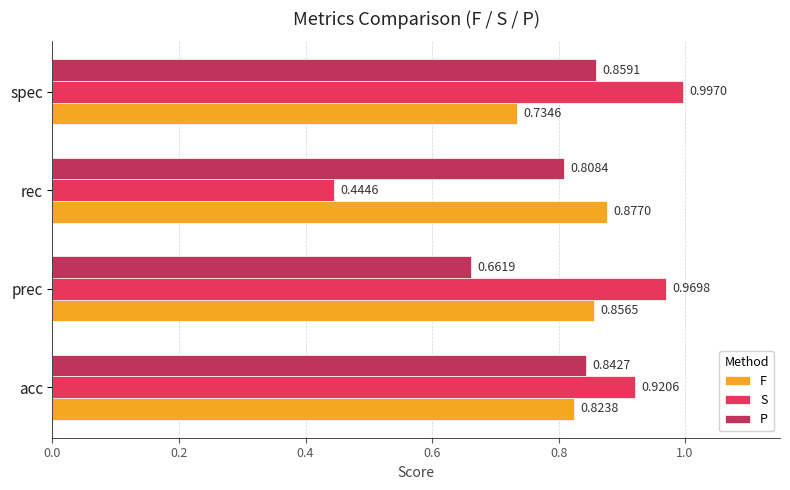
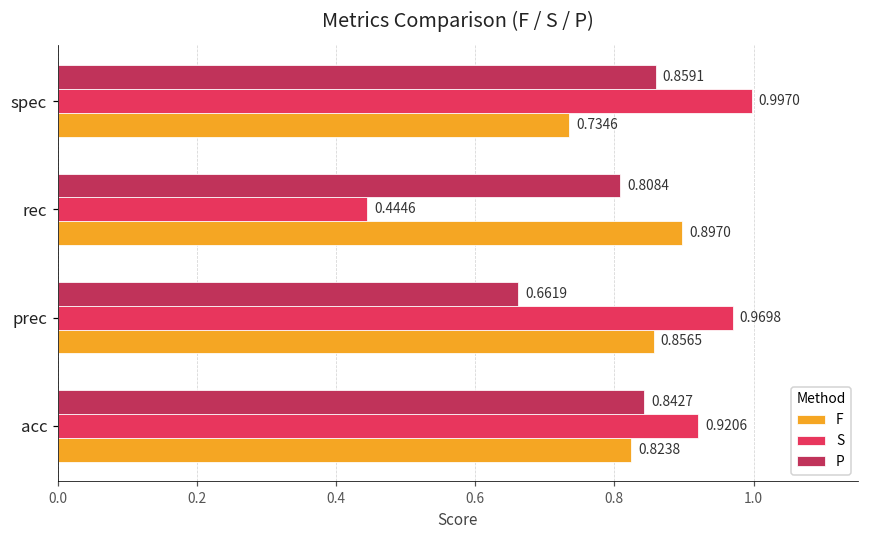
  {
    "F": {
      "spec": 0.7346,
-     "rec": 0.8770,
+     "rec": 0.8970,
      "prec": 0.8565,
      "acc": 0.8238
    }
  }
